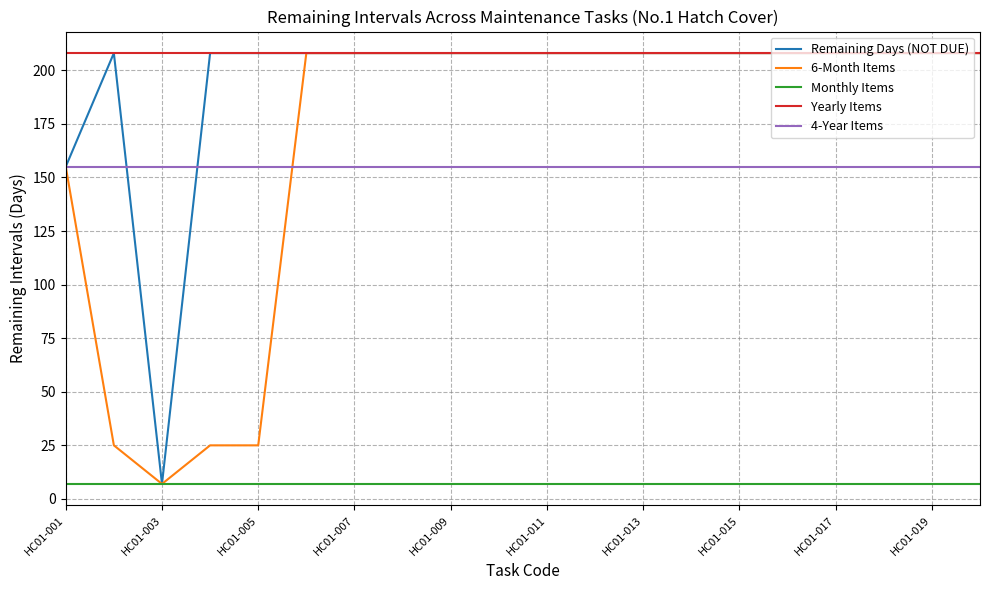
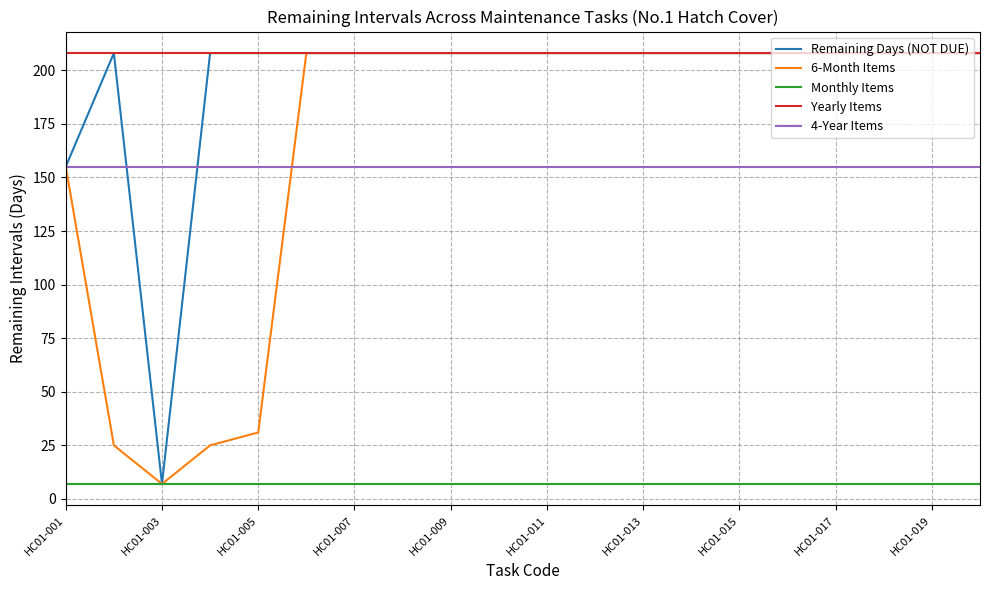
  {
    "6-Month Items": {
-     "HC01-005": 25
+     "HC01-005": 31
    },
    "Monthly Items": {
      "HC01-001": 7,
      "HC01-005": 7,
      "HC01-007": 7,
      "HC01-009": 7,
      "HC01-011": 7,
      "HC01-013": 7,
      "HC01-015": 7,
      "HC01-017": 7,
      "HC01-019": 7
    },
    "Yearly Items": {
      "HC01-001": 208,
      "HC01-003": 208
    },
    "4-Year Items": {
      "HC01-003": 155,
      "HC01-005": 155,
      "HC01-007": 155,
      "HC01-009": 155,
      "HC01-011": 155,
      "HC01-013": 155,
      "HC01-015": 155,
      "HC01-017": 155,
      "HC01-019": 155
    }
  }
